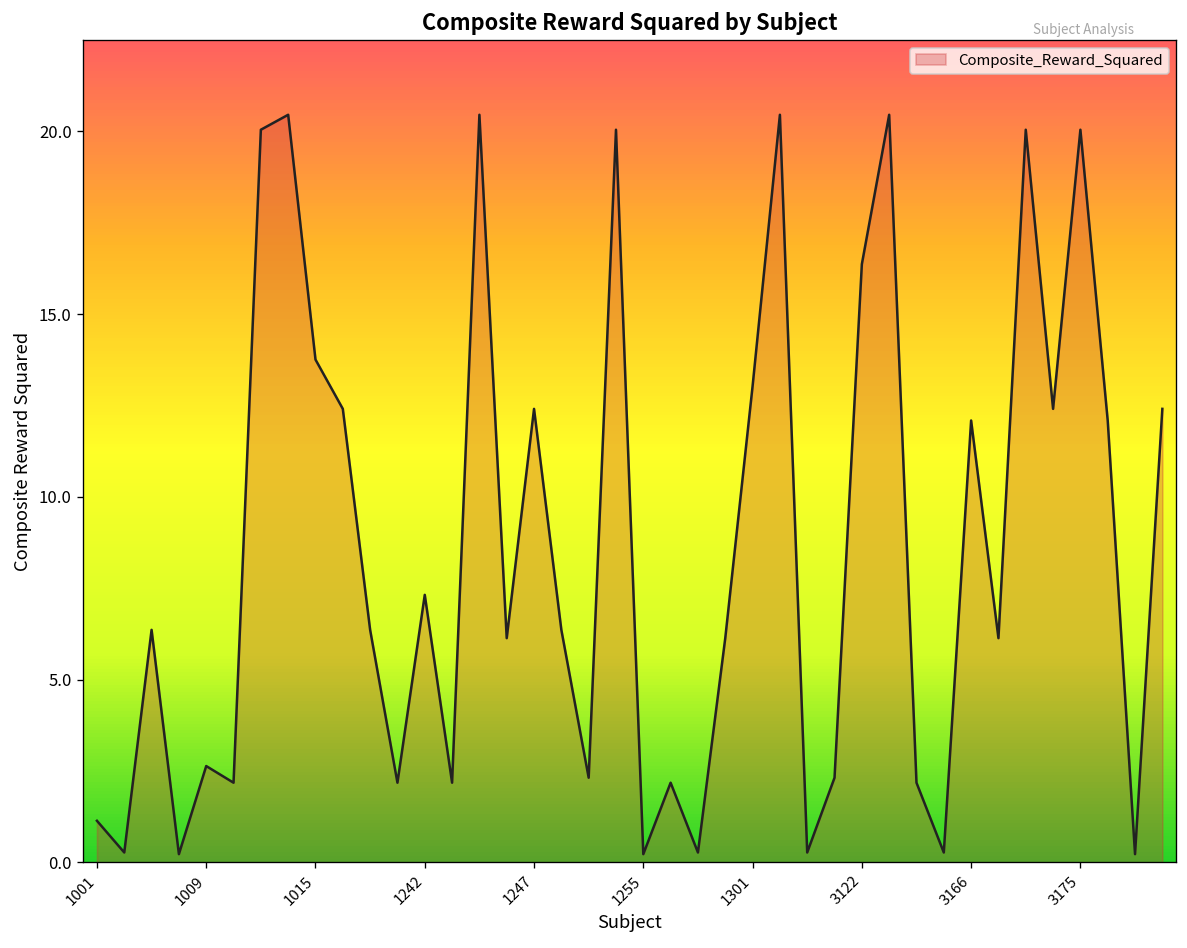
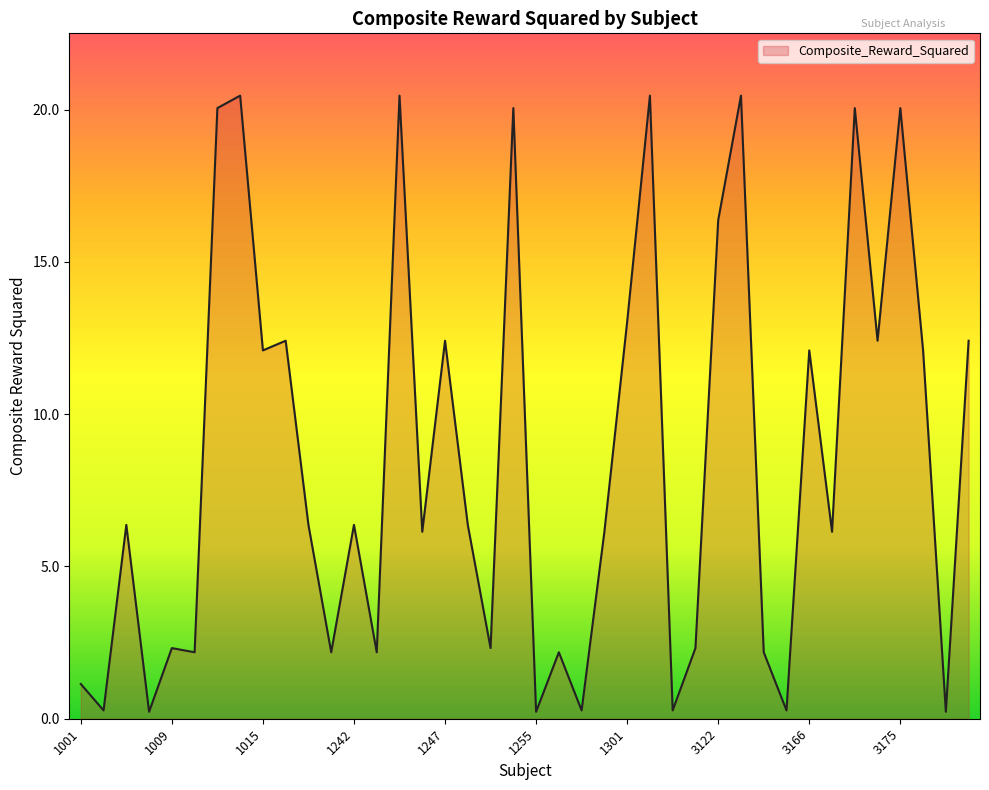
  {
    "1001": 1.1,
-   "1009": 2.6,
-   "1015": 13.8,
-   "1242": 7.3,
+   "1009": 2.3,
+   "1015": 12.1,
+   "1242": 6.4,
    "1247": 12.4,
    "1255": 0.2,
    "1301": 13.0,
    "3122": 16.4,
    "3166": 12.1,
    "3175": 20.0
  }
